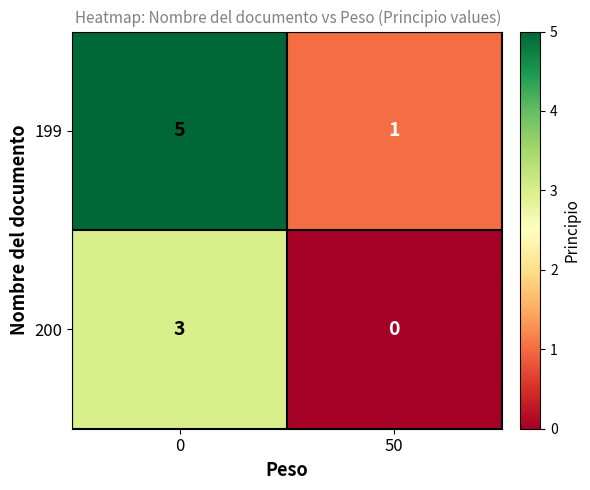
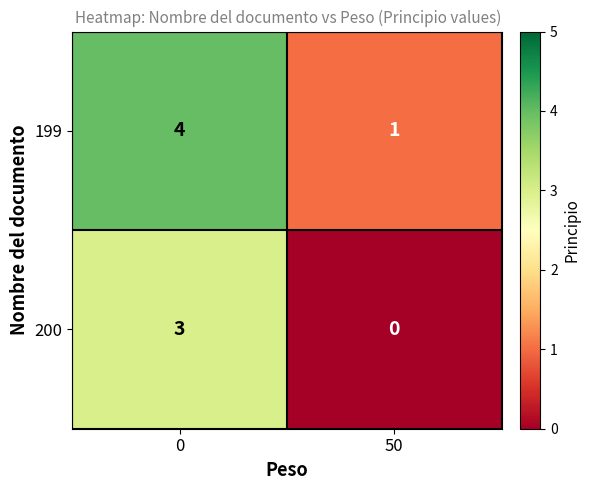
  {
    "199": {
-     "0": 5,
+     "0": 4,
      "50": 1
    },
    "200": {
      "0": 3,
      "50": 0
    }
  }
